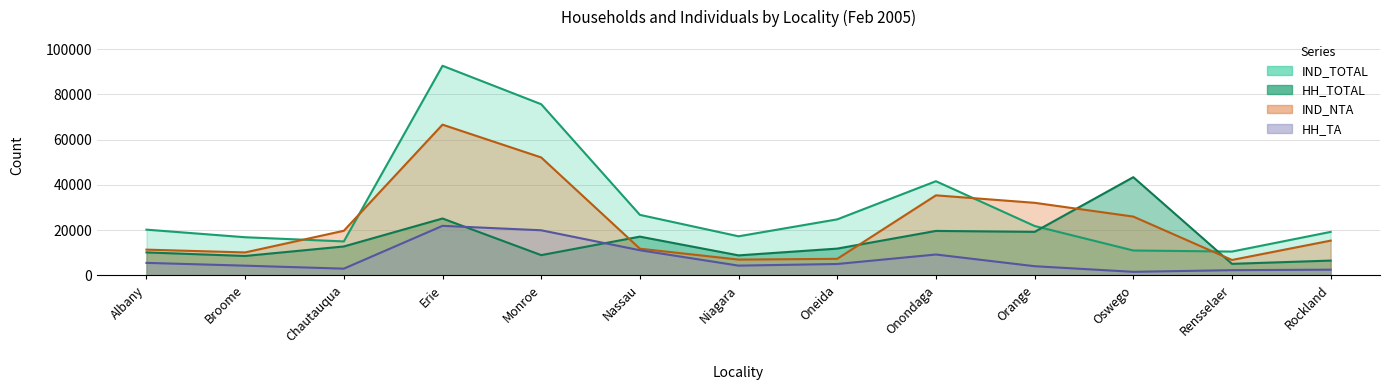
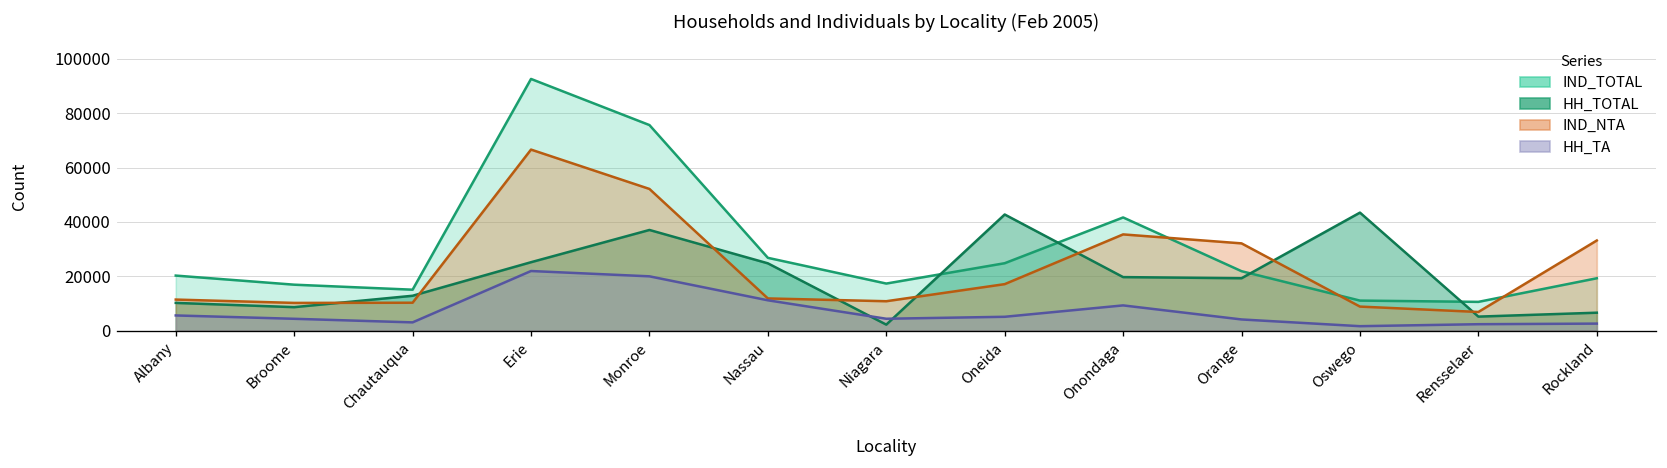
  {
    "HH_TOTAL": {
      "Albany": 10000,
      "Broome": 9000,
      "Chautauqua": 13000,
      "Erie": 25000,
-     "Monroe": 9000,
-     "Nassau": 17000,
-     "Niagara": 9000,
-     "Oneida": 12000,
+     "Monroe": 37000,
+     "Nassau": 25000,
+     "Niagara": 2000,
+     "Oneida": 43000,
      "Onondaga": 20000,
      "Orange": 19000,
      "Oswego": 43000,
      "Rensselaer": 5000,
      "Rockland": 7000
    },
    "IND_NTA": {
      "Albany": 11000,
      "Broome": 10000,
-     "Chautauqua": 20000,
+     "Chautauqua": 10000,
      "Erie": 67000,
      "Monroe": 52000,
-     "Niagara": 7000,
-     "Oneida": 7000,
+     "Niagara": 11000,
+     "Oneida": 17000,
      "Onondaga": 35000,
      "Orange": 32000,
-     "Oswego": 26000,
+     "Oswego": 9000,
      "Rensselaer": 7000,
-     "Rockland": 15000
+     "Rockland": 33000
    }
  }
